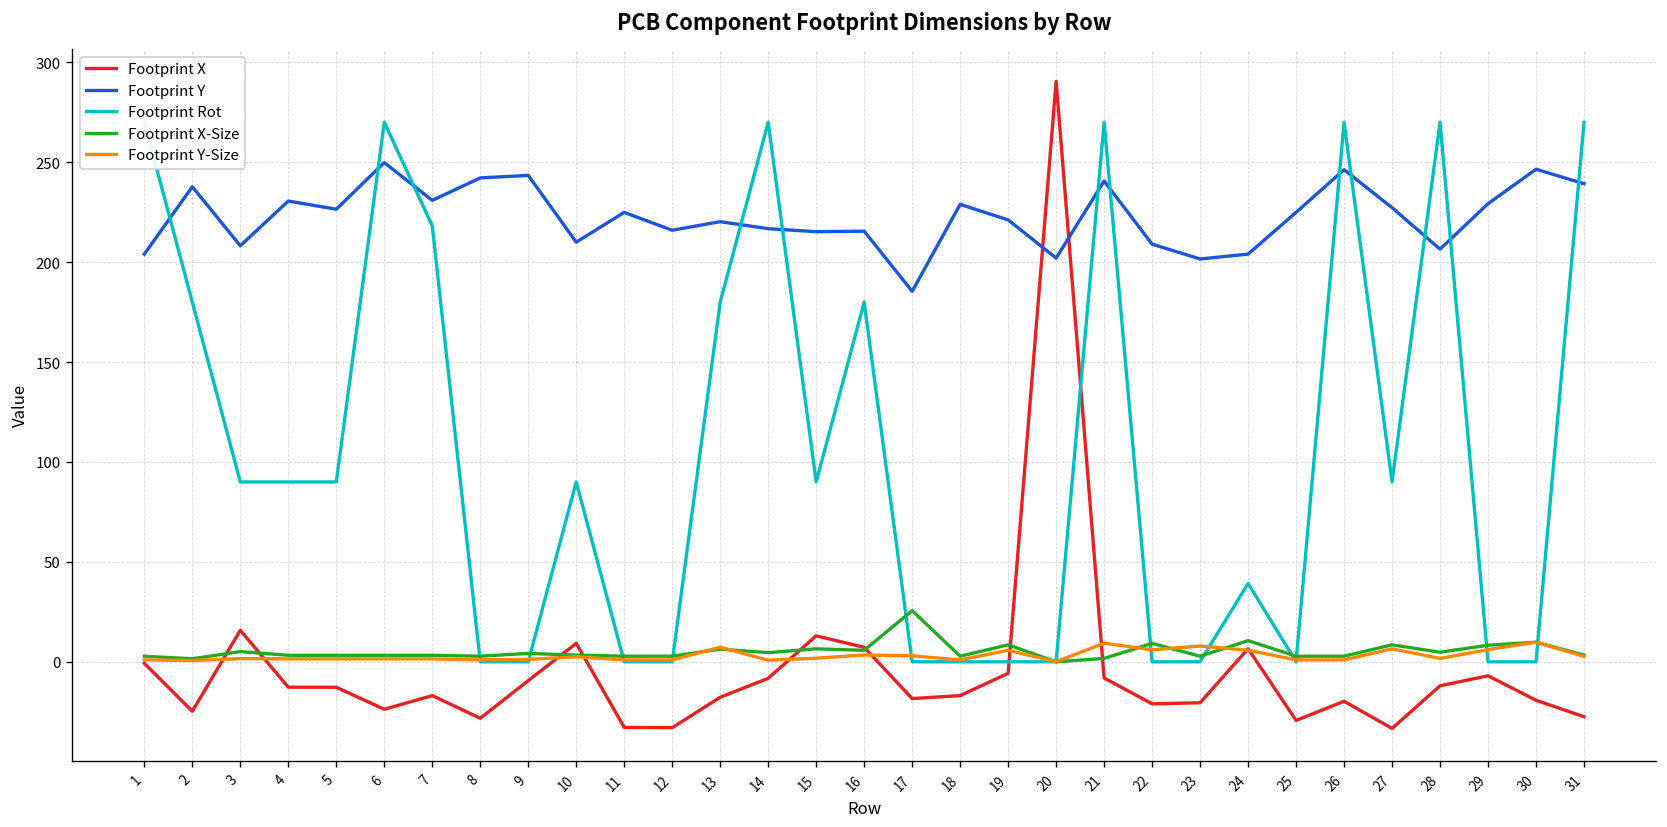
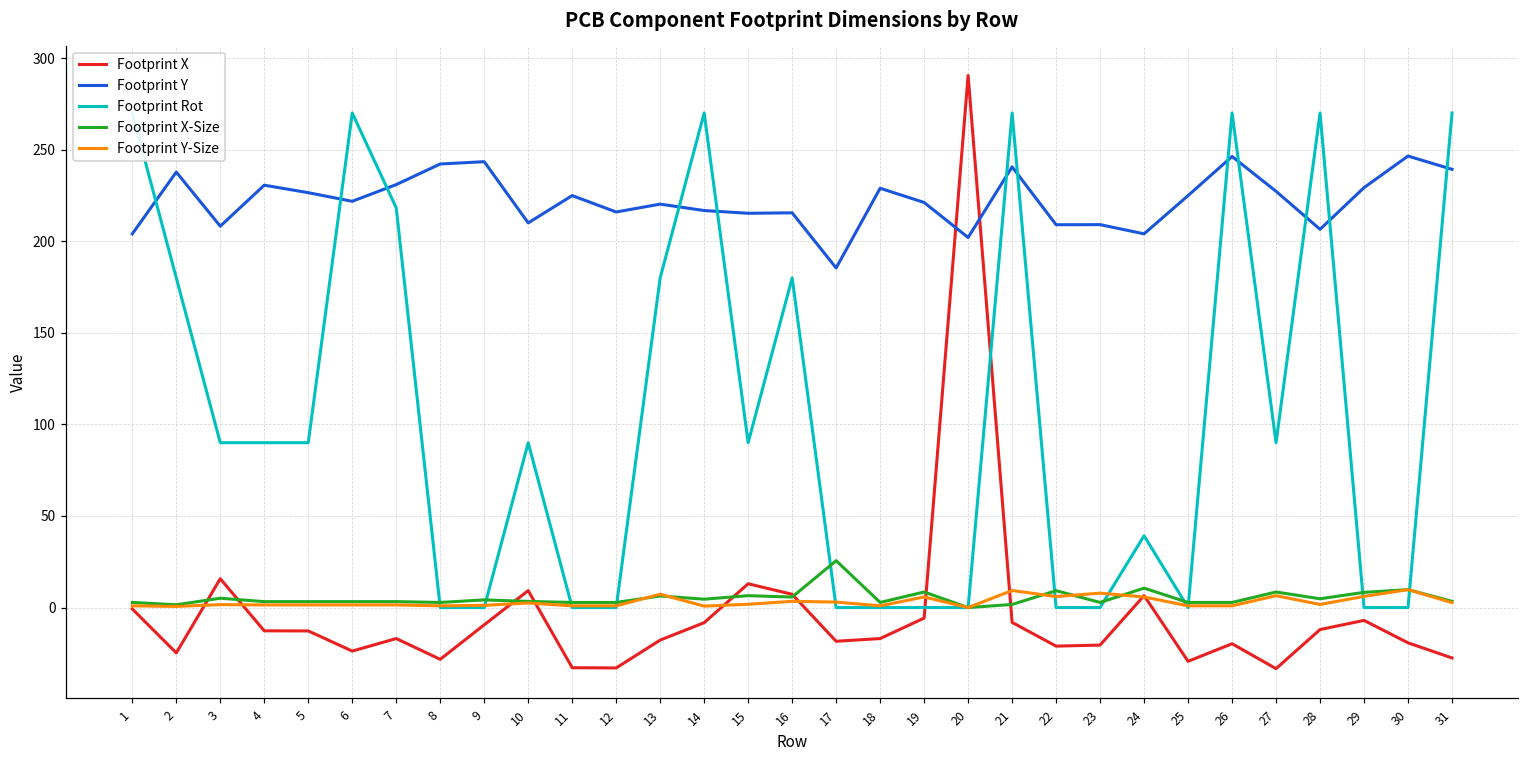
  {
    "Footprint X": {
      "1": -1,
      "2": -25,
      "3": 16,
      "4": -13,
      "5": -13,
      "6": -24,
      "7": -17,
      "8": -28,
      "9": -9,
      "10": 9,
      "11": -33,
      "12": -33,
      "13": -18,
      "14": -8,
      "15": 13,
      "17": -18,
      "18": -17,
      "19": -6,
      "20": 290,
      "21": -8,
      "22": -21,
      "23": -20,
      "25": -29,
      "26": -20,
      "27": -33,
      "28": -12,
      "29": -7,
      "30": -19,
      "31": -28
    },
    "Footprint Y": {
      "1": 204,
      "2": 238,
      "3": 208,
      "4": 231,
      "5": 227,
-     "6": 250,
+     "6": 222,
      "7": 231,
      "8": 242,
      "9": 243,
      "10": 210,
      "11": 225,
      "12": 216,
      "13": 220,
      "14": 217,
      "15": 215,
      "16": 216,
      "17": 185,
      "18": 229,
      "19": 221,
      "20": 202,
      "21": 241,
      "22": 209,
-     "23": 202,
+     "23": 209,
      "24": 204,
      "25": 225,
      "26": 246,
      "27": 227,
      "28": 207,
      "29": 229,
      "30": 247,
      "31": 239
    },
    "Footprint Rot": {
      "2": 180,
      "3": 90,
      "4": 90,
      "5": 90,
      "6": 270,
      "7": 218,
      "10": 90,
      "13": 180,
      "14": 270,
      "15": 90,
      "16": 180,
      "17": 0,
      "19": 0,
      "21": 270,
      "22": 0,
      "23": 0,
      "24": 39,
      "26": 270,
      "27": 90,
      "28": 270,
      "29": 0,
      "30": 0,
      "31": 270
    },
    "Footprint X-Size": {
      "1": 3,
      "3": 5,
      "4": 3,
      "5": 3,
      "6": 3,
      "7": 3,
      "8": 3,
      "9": 4,
      "11": 3,
      "12": 3,
      "14": 5,
      "15": 7,
      "17": 26,
      "18": 3,
      "19": 9,
      "21": 2,
      "22": 9,
      "23": 3,
      "24": 11,
      "25": 3,
      "26": 3,
      "27": 9,
      "28": 5,
      "29": 8
    },
    "Footprint Y-Size": {
      "1": 1,
      "3": 2,
      "4": 1,
      "5": 1,
      "6": 1,
      "7": 1,
      "14": 1,
      "15": 2,
      "16": 3,
      "17": 3,
      "19": 6,
      "21": 9,
      "22": 6,
      "23": 8,
      "26": 1,
      "27": 7,
      "28": 2,
      "29": 6
    }
  }
